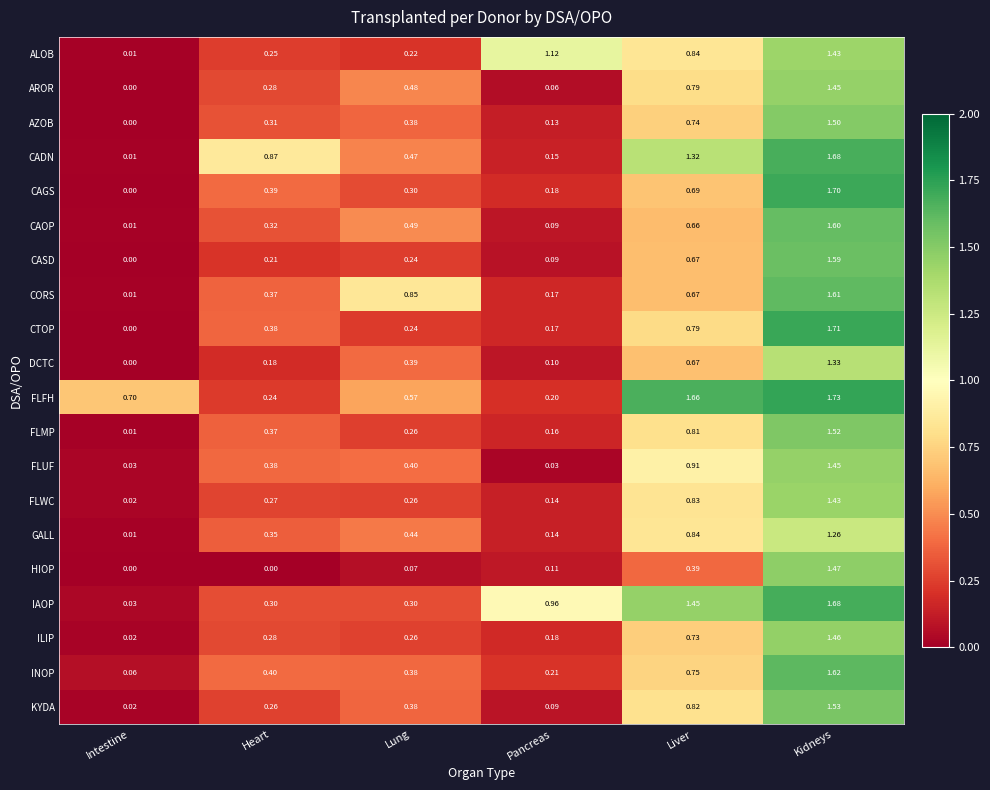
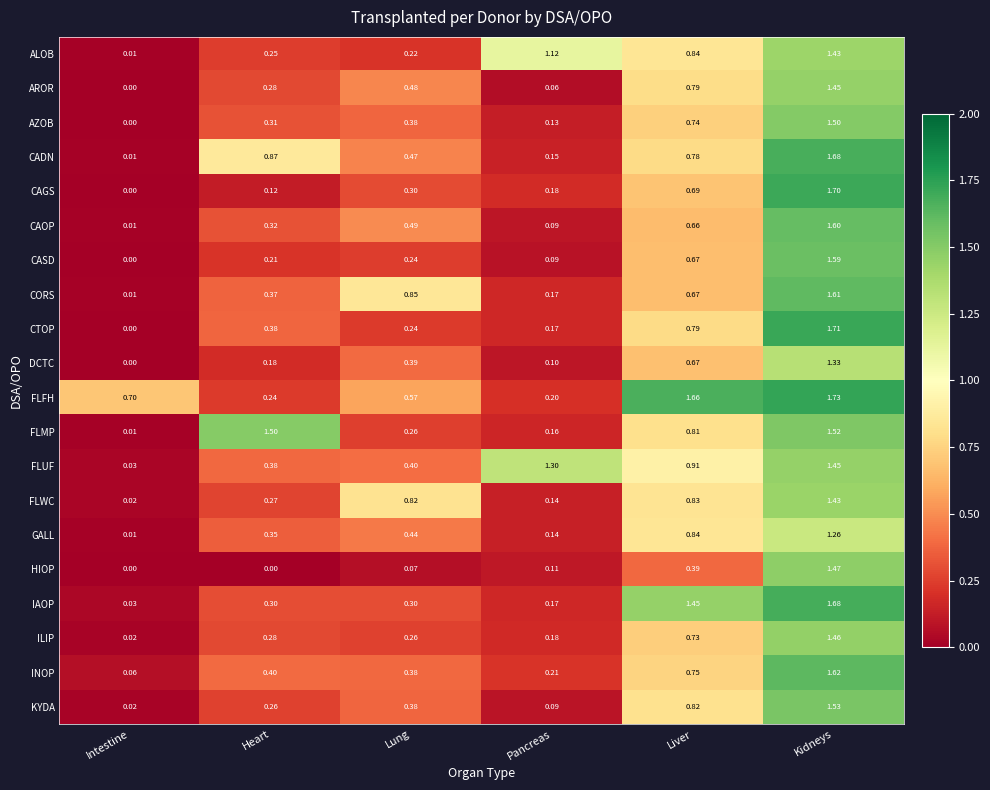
  {
    "ALOB": {
      "Intestine": 0.01,
      "Heart": 0.25,
      "Lung": 0.22,
      "Pancreas": 1.12,
      "Liver": 0.84,
      "Kidneys": 1.43
    },
    "AROR": {
      "Intestine": 0.00,
      "Heart": 0.28,
      "Lung": 0.48,
      "Pancreas": 0.06,
      "Liver": 0.79,
      "Kidneys": 1.45
    },
    "AZOB": {
      "Intestine": 0.00,
      "Heart": 0.31,
      "Lung": 0.38,
      "Pancreas": 0.13,
      "Liver": 0.74,
      "Kidneys": 1.50
    },
    "CADN": {
      "Intestine": 0.01,
      "Heart": 0.87,
      "Lung": 0.47,
      "Pancreas": 0.15,
-     "Liver": 1.32,
+     "Liver": 0.78,
      "Kidneys": 1.68
    },
    "CAGS": {
      "Intestine": 0.00,
-     "Heart": 0.39,
+     "Heart": 0.12,
      "Lung": 0.30,
      "Pancreas": 0.18,
      "Liver": 0.69,
      "Kidneys": 1.70
    },
    "CAOP": {
      "Intestine": 0.01,
      "Heart": 0.32,
      "Lung": 0.49,
      "Pancreas": 0.09,
      "Liver": 0.66,
      "Kidneys": 1.60
    },
    "CASD": {
      "Intestine": 0.00,
      "Heart": 0.21,
      "Lung": 0.24,
      "Pancreas": 0.09,
      "Liver": 0.67,
      "Kidneys": 1.59
    },
    "CORS": {
      "Intestine": 0.01,
      "Heart": 0.37,
      "Lung": 0.85,
      "Pancreas": 0.17,
      "Liver": 0.67,
      "Kidneys": 1.61
    },
    "CTOP": {
      "Intestine": 0.00,
      "Heart": 0.38,
      "Lung": 0.24,
      "Pancreas": 0.17,
      "Liver": 0.79,
      "Kidneys": 1.71
    },
    "DCTC": {
      "Intestine": 0.00,
      "Heart": 0.18,
      "Lung": 0.39,
      "Pancreas": 0.10,
      "Liver": 0.67,
      "Kidneys": 1.33
    },
    "FLFH": {
      "Intestine": 0.70,
      "Heart": 0.24,
      "Lung": 0.57,
      "Pancreas": 0.20,
      "Liver": 1.66,
      "Kidneys": 1.73
    },
    "FLMP": {
      "Intestine": 0.01,
-     "Heart": 0.37,
+     "Heart": 1.50,
      "Lung": 0.26,
      "Pancreas": 0.16,
      "Liver": 0.81,
      "Kidneys": 1.52
    },
    "FLUF": {
      "Intestine": 0.03,
      "Heart": 0.38,
      "Lung": 0.40,
-     "Pancreas": 0.03,
+     "Pancreas": 1.30,
      "Liver": 0.91,
      "Kidneys": 1.45
    },
    "FLWC": {
      "Intestine": 0.02,
      "Heart": 0.27,
-     "Lung": 0.26,
+     "Lung": 0.82,
      "Pancreas": 0.14,
      "Liver": 0.83,
      "Kidneys": 1.43
    },
    "GALL": {
      "Intestine": 0.01,
      "Heart": 0.35,
      "Lung": 0.44,
      "Pancreas": 0.14,
      "Liver": 0.84,
      "Kidneys": 1.26
    },
    "HIOP": {
      "Intestine": 0.00,
      "Heart": 0.00,
      "Lung": 0.07,
      "Pancreas": 0.11,
      "Liver": 0.39,
      "Kidneys": 1.47
    },
    "IAOP": {
      "Intestine": 0.03,
      "Heart": 0.30,
      "Lung": 0.30,
-     "Pancreas": 0.96,
+     "Pancreas": 0.17,
      "Liver": 1.45,
      "Kidneys": 1.68
    },
    "ILIP": {
      "Intestine": 0.02,
      "Heart": 0.28,
      "Lung": 0.26,
      "Pancreas": 0.18,
      "Liver": 0.73,
      "Kidneys": 1.46
    },
    "INOP": {
      "Intestine": 0.06,
      "Heart": 0.40,
      "Lung": 0.38,
      "Pancreas": 0.21,
      "Liver": 0.75,
      "Kidneys": 1.62
    },
    "KYDA": {
      "Intestine": 0.02,
      "Heart": 0.26,
      "Lung": 0.38,
      "Pancreas": 0.09,
      "Liver": 0.82,
      "Kidneys": 1.53
    }
  }
